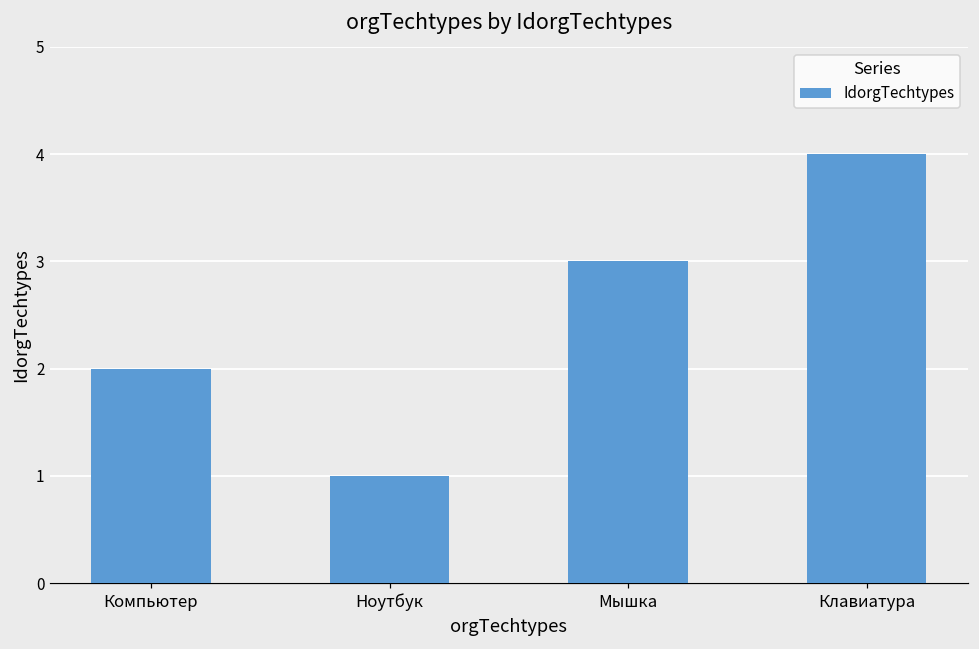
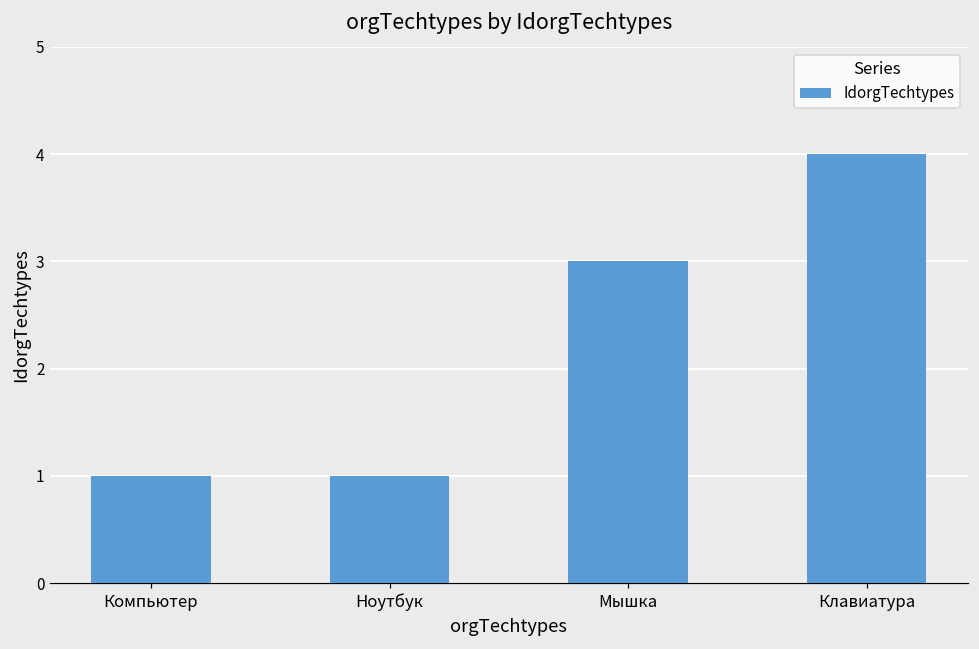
  {
-   "Компьютер": 2,
+   "Компьютер": 1,
    "Ноутбук": 1,
    "Мышка": 3,
    "Клавиатура": 4
  }
